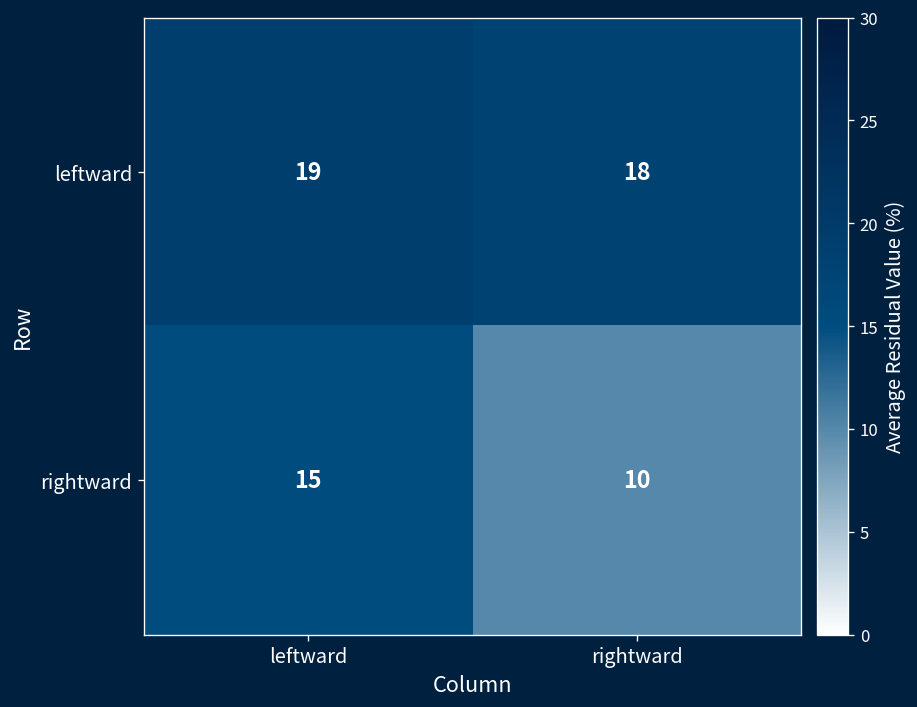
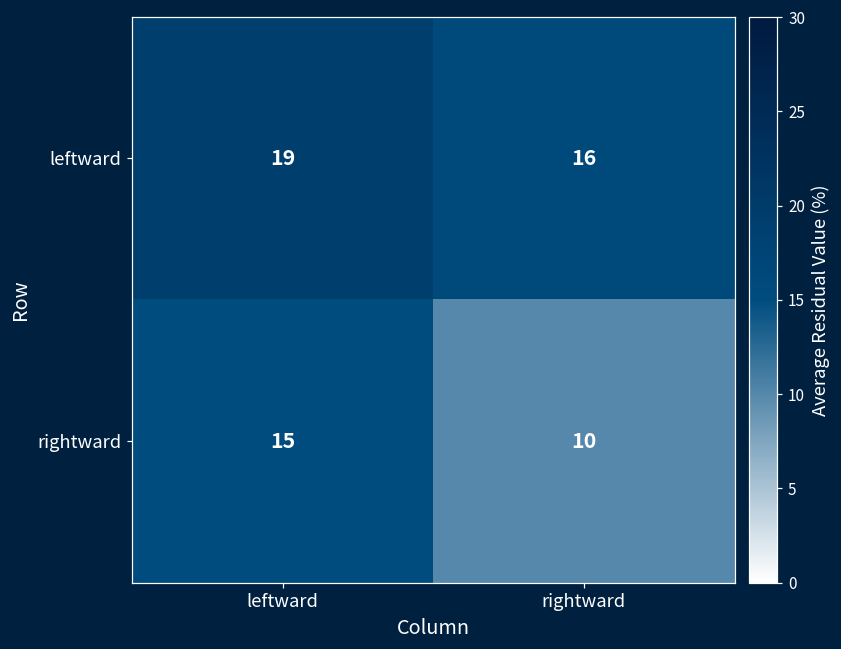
  {
    "leftward": {
      "leftward": 19,
-     "rightward": 18
+     "rightward": 16
    },
    "rightward": {
      "leftward": 15,
      "rightward": 10
    }
  }
